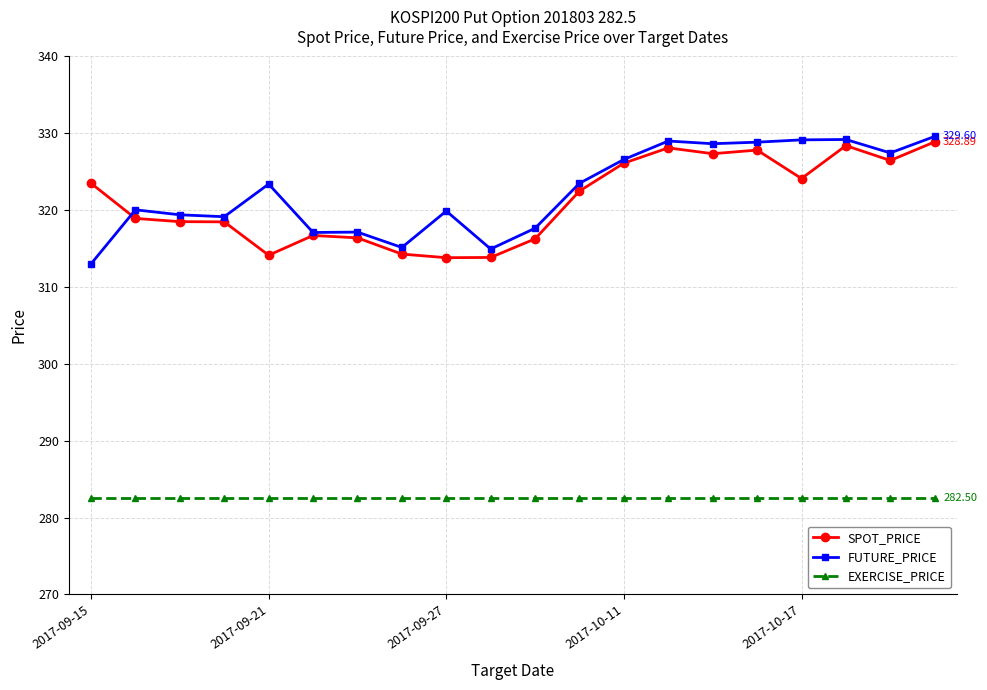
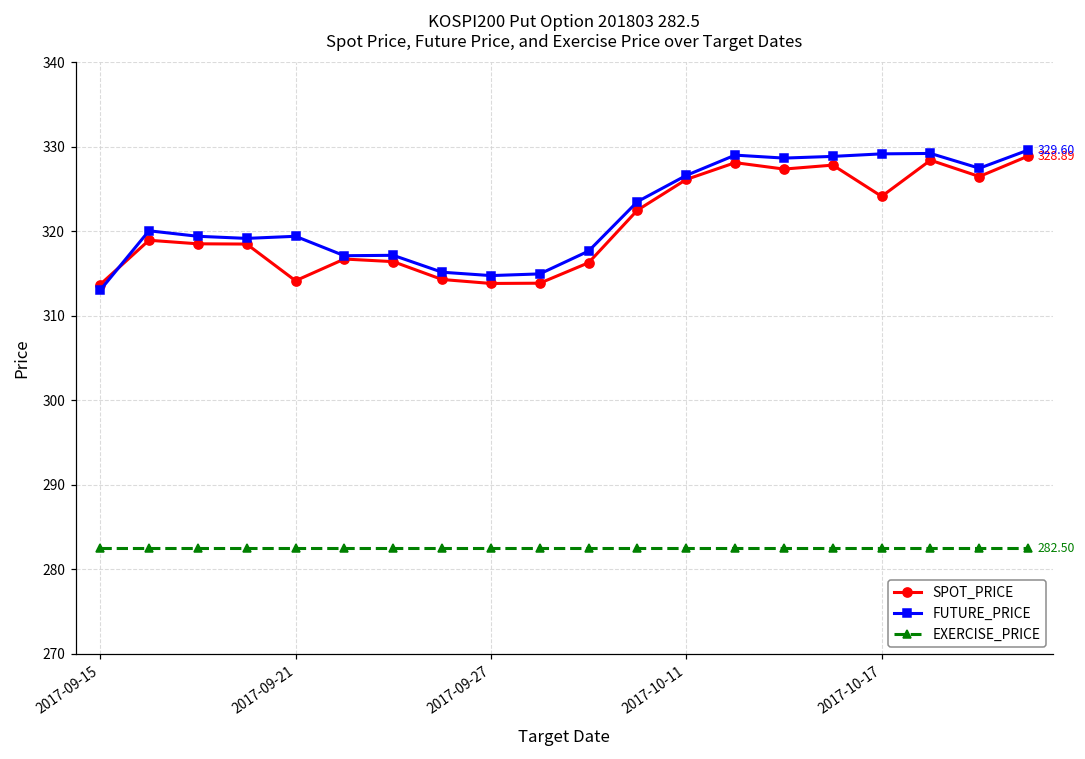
  {
    "SPOT_PRICE": {
-     "2017-09-15": 324,
+     "2017-09-15": 314,
      "2017-09-21": 314,
      "2017-09-27": 314,
      "2017-10-11": 326,
      "2017-10-17": 324
    },
    "FUTURE_PRICE": {
      "2017-09-15": 313,
-     "2017-09-21": 323,
-     "2017-09-27": 320,
+     "2017-09-21": 319,
+     "2017-09-27": 315,
      "2017-10-11": 327,
      "2017-10-17": 329
    },
    "EXERCISE_PRICE": {
      "2017-09-15": 283,
      "2017-09-21": 283,
      "2017-09-27": 283,
      "2017-10-11": 283,
      "2017-10-17": 283
    }
  }
